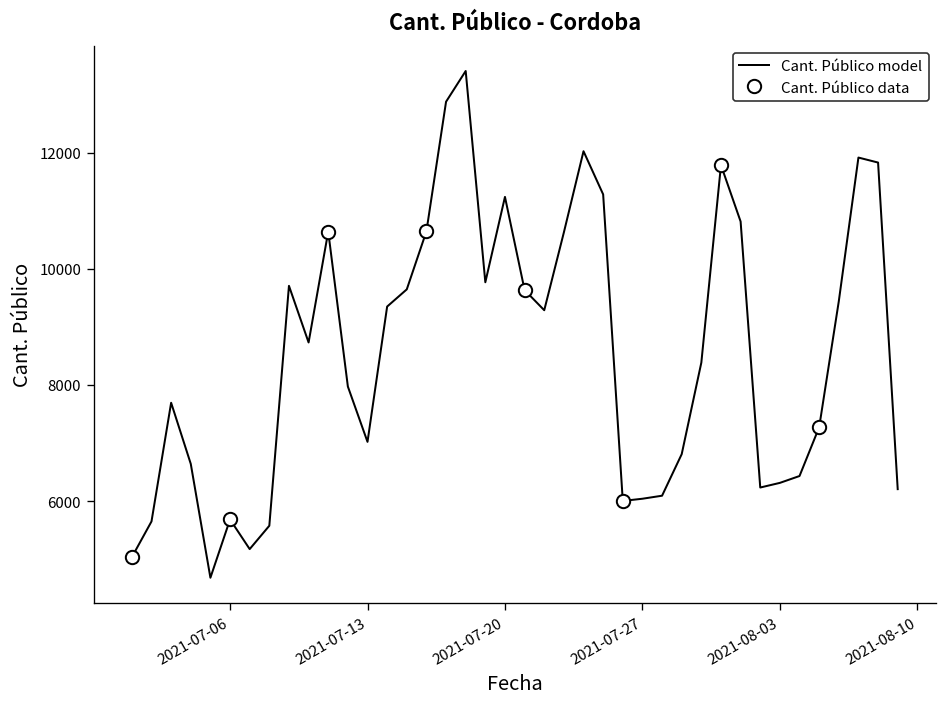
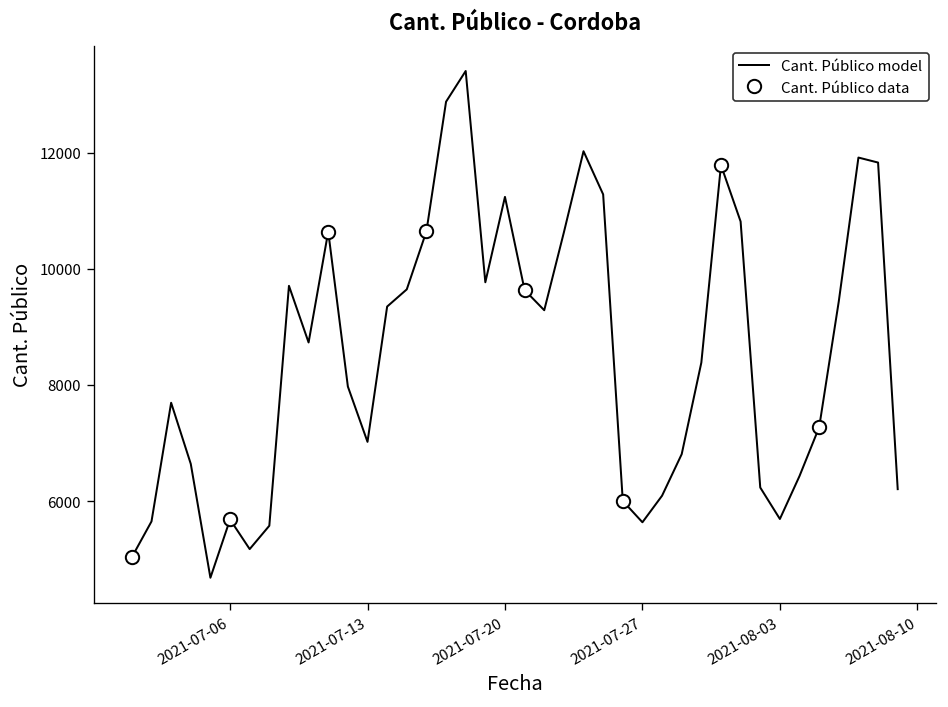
  {
    "Cant. Público model": {
      "2021-07-13": 7000,
      "2021-07-20": 11200,
-     "2021-07-27": 6000,
-     "2021-08-03": 6300
+     "2021-07-27": 5600,
+     "2021-08-03": 5700
    }
  }
